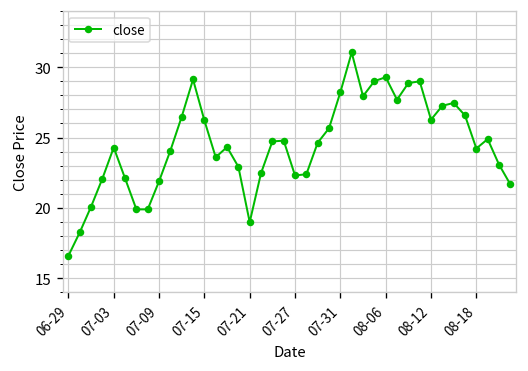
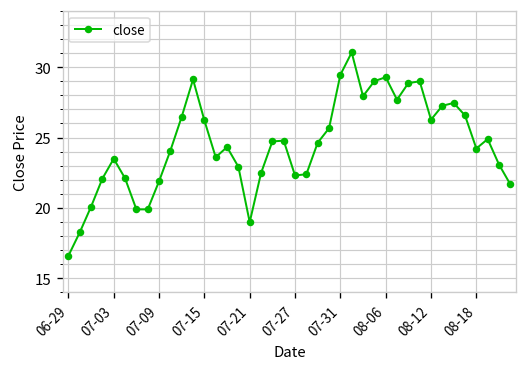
  {
    "06-29": 16.6,
-   "07-03": 24.3,
+   "07-03": 23.5,
    "07-09": 21.9,
    "07-15": 26.2,
    "07-21": 19.0,
    "07-27": 22.3,
-   "07-31": 28.2,
+   "07-31": 29.5,
    "08-06": 29.3,
    "08-12": 26.3,
    "08-18": 24.2
  }
